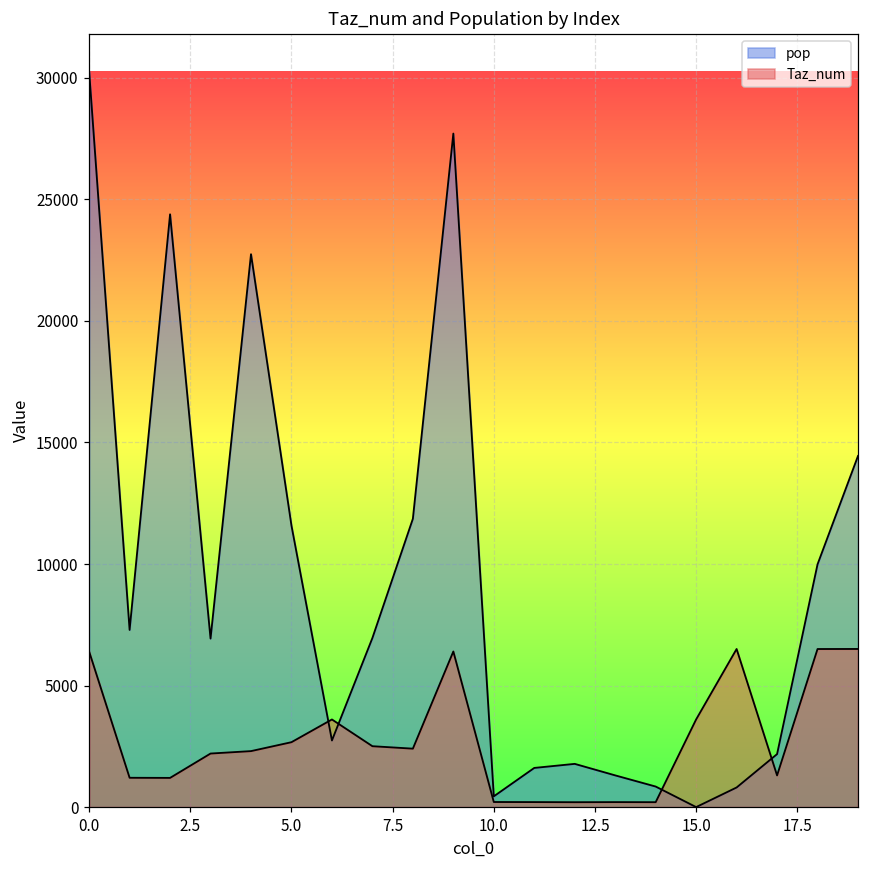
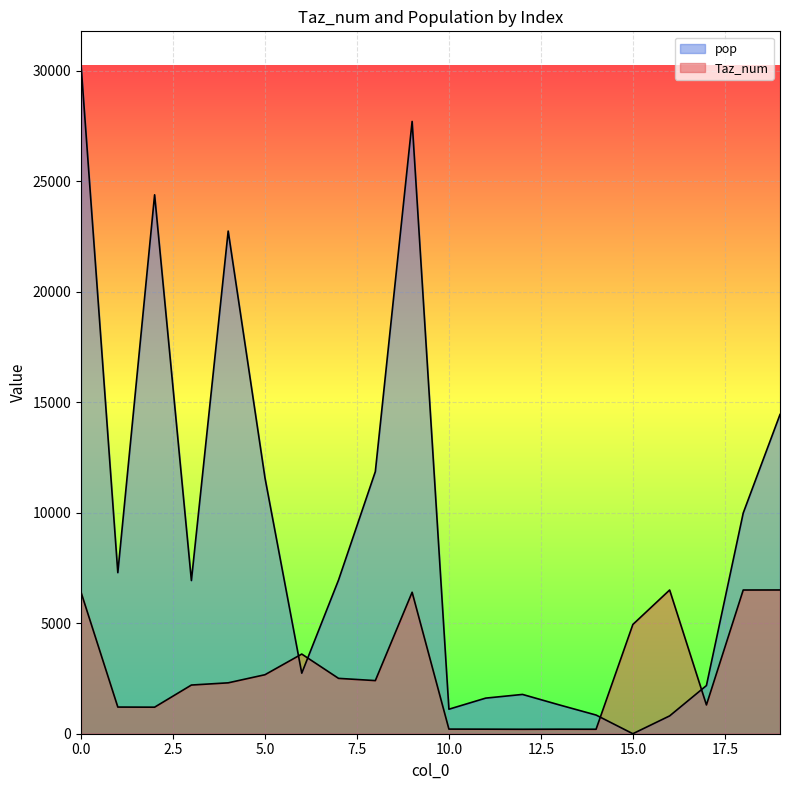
  {
    "pop": {
      "0.0": 30300,
      "5.0": 11600,
-     "10.0": 400,
+     "10.0": 1100,
      "15.0": 0
    },
    "Taz_num": {
      "0.0": 6400,
      "5.0": 2700,
      "10.0": 200,
-     "15.0": 3600
+     "15.0": 4900
    }
  }
